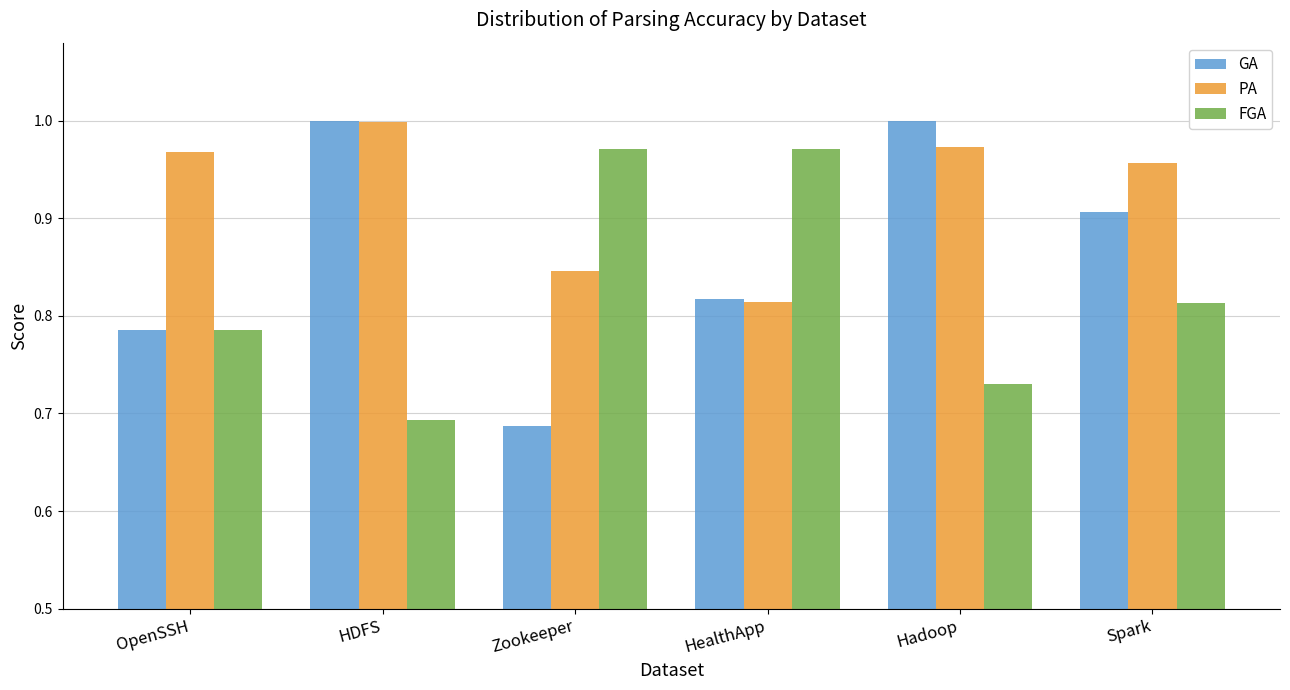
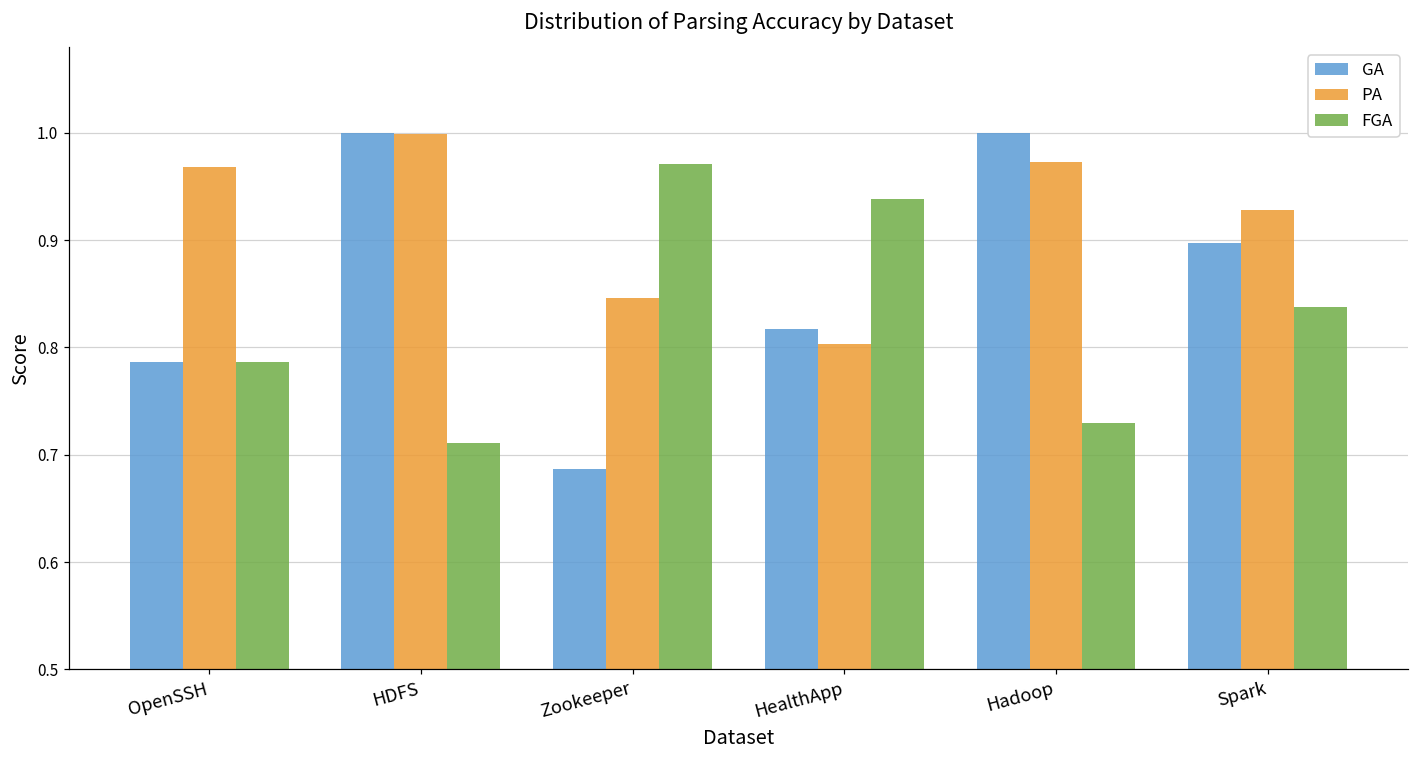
  {
    "GA": {
      "OpenSSH": 0.79,
      "HDFS": 1.00,
      "Zookeeper": 0.69,
      "HealthApp": 0.82,
      "Hadoop": 1.00,
-     "Spark": 0.91
+     "Spark": 0.90
    },
    "PA": {
      "OpenSSH": 0.97,
      "HDFS": 1.00,
      "Zookeeper": 0.85,
-     "HealthApp": 0.81,
+     "HealthApp": 0.80,
      "Hadoop": 0.97,
-     "Spark": 0.96
+     "Spark": 0.93
    },
    "FGA": {
      "OpenSSH": 0.79,
-     "HDFS": 0.69,
+     "HDFS": 0.71,
      "Zookeeper": 0.97,
-     "HealthApp": 0.97,
+     "HealthApp": 0.94,
      "Hadoop": 0.73,
-     "Spark": 0.81
+     "Spark": 0.84
    }
  }
